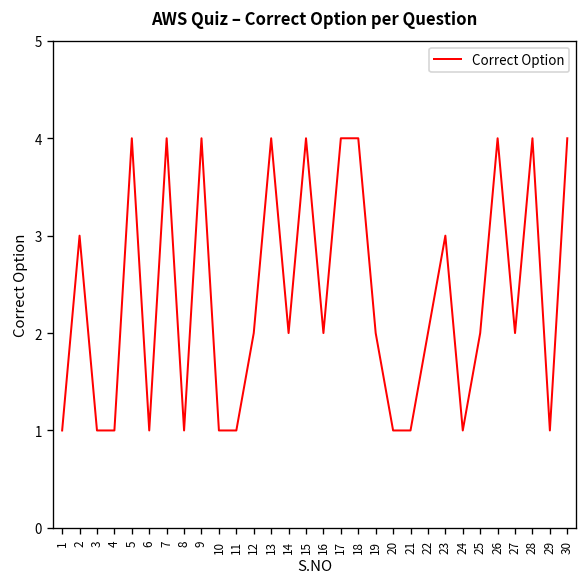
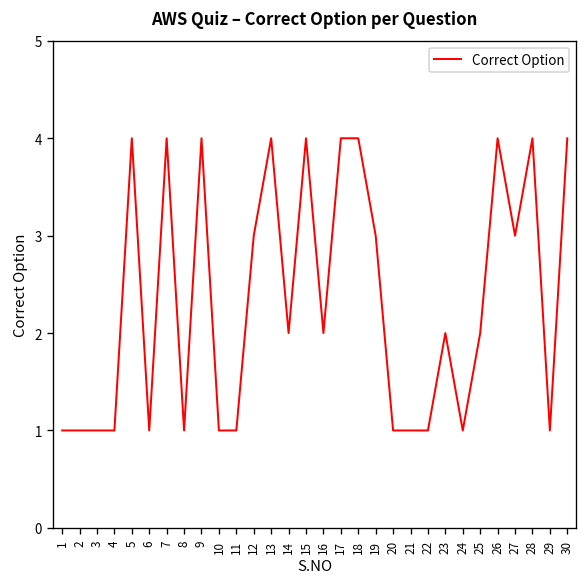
  {
    "1": 1,
-   "2": 3,
+   "2": 1,
    "3": 1,
    "4": 1,
    "5": 4,
    "6": 1,
    "7": 4,
    "8": 1,
    "9": 4,
    "10": 1,
    "11": 1,
-   "12": 2,
+   "12": 3,
    "13": 4,
    "14": 2,
    "15": 4,
    "16": 2,
    "17": 4,
    "18": 4,
-   "19": 2,
+   "19": 3,
    "20": 1,
    "21": 1,
-   "22": 2,
-   "23": 3,
+   "22": 1,
+   "23": 2,
    "24": 1,
    "25": 2,
    "26": 4,
-   "27": 2,
+   "27": 3,
    "28": 4,
    "29": 1,
    "30": 4
  }
